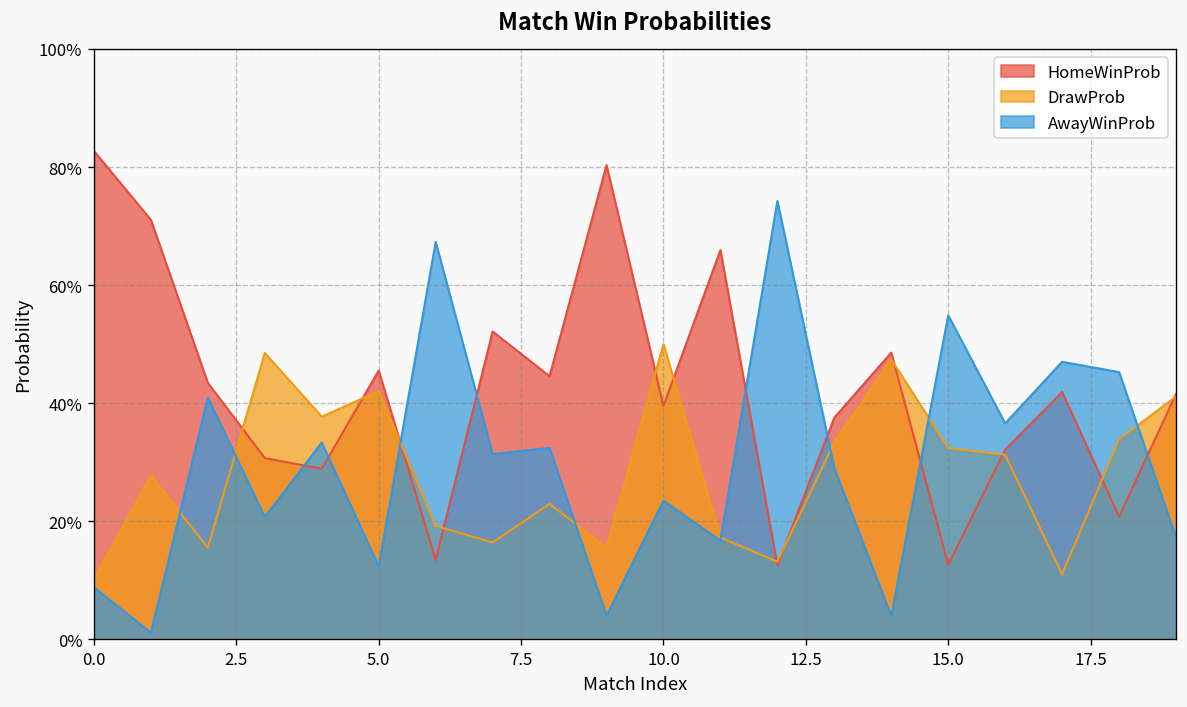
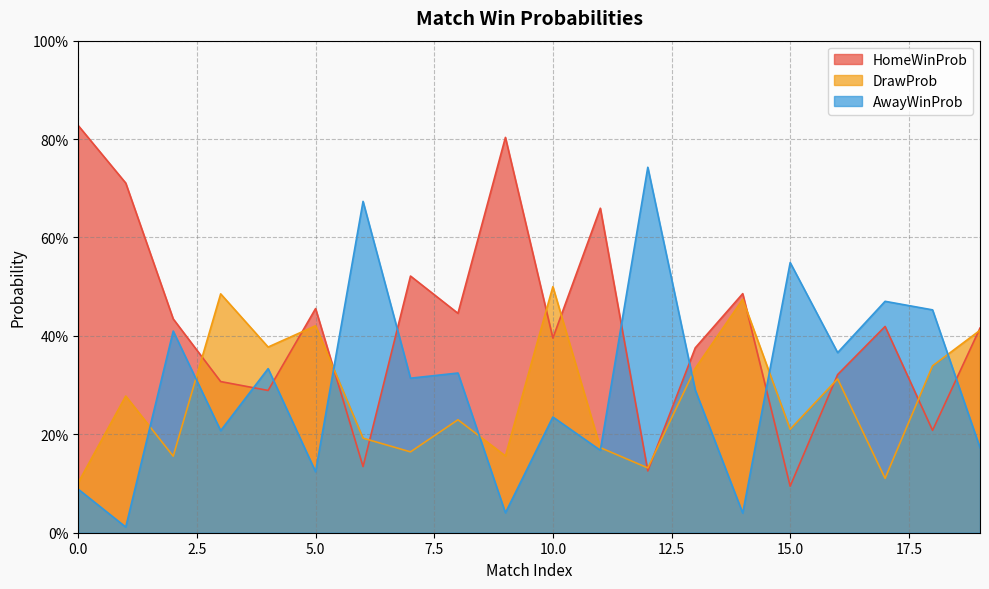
  {
    "HomeWinProb": {
      "0.0": "83%",
      "5.0": "46%",
      "10.0": "40%",
-     "15.0": "13%"
+     "15.0": "9%"
    },
    "DrawProb": {
      "0.0": "10%",
      "5.0": "42%",
      "10.0": "50%",
-     "15.0": "32%"
+     "15.0": "21%"
    },
    "AwayWinProb": {
      "0.0": "9%",
      "5.0": "12%",
      "10.0": "24%",
      "15.0": "55%"
    }
  }
